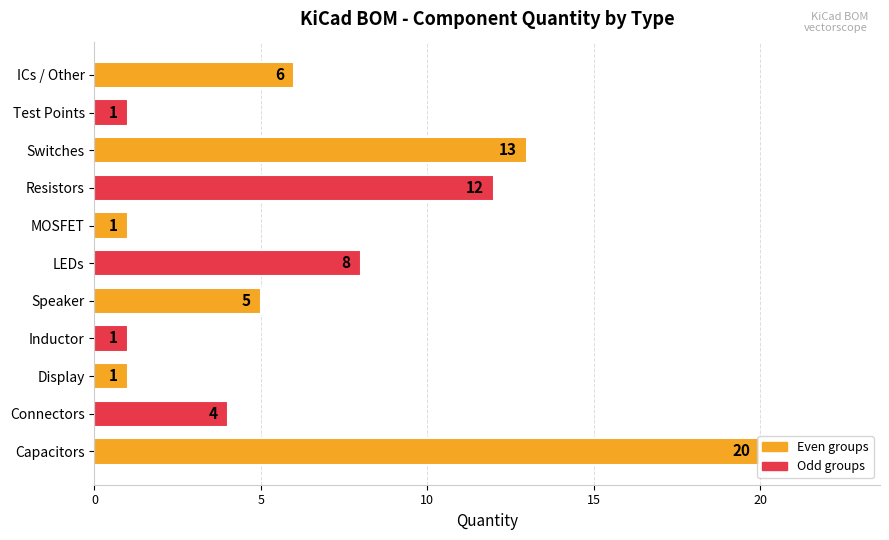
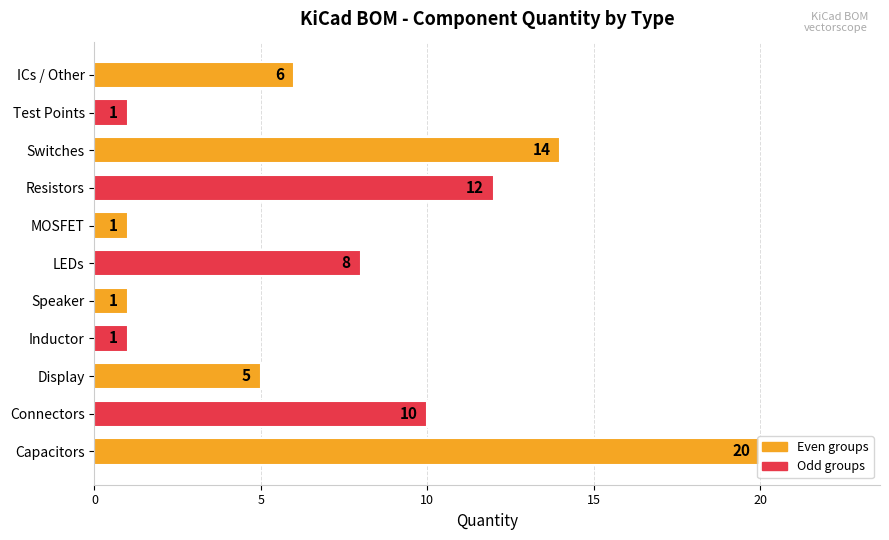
  {
    "ICs / Other": 6,
    "Test Points": 1,
-   "Switches": 13,
+   "Switches": 14,
    "Resistors": 12,
    "MOSFET": 1,
    "LEDs": 8,
-   "Speaker": 5,
+   "Speaker": 1,
    "Inductor": 1,
-   "Display": 1,
-   "Connectors": 4
+   "Display": 5,
+   "Connectors": 10
  }
